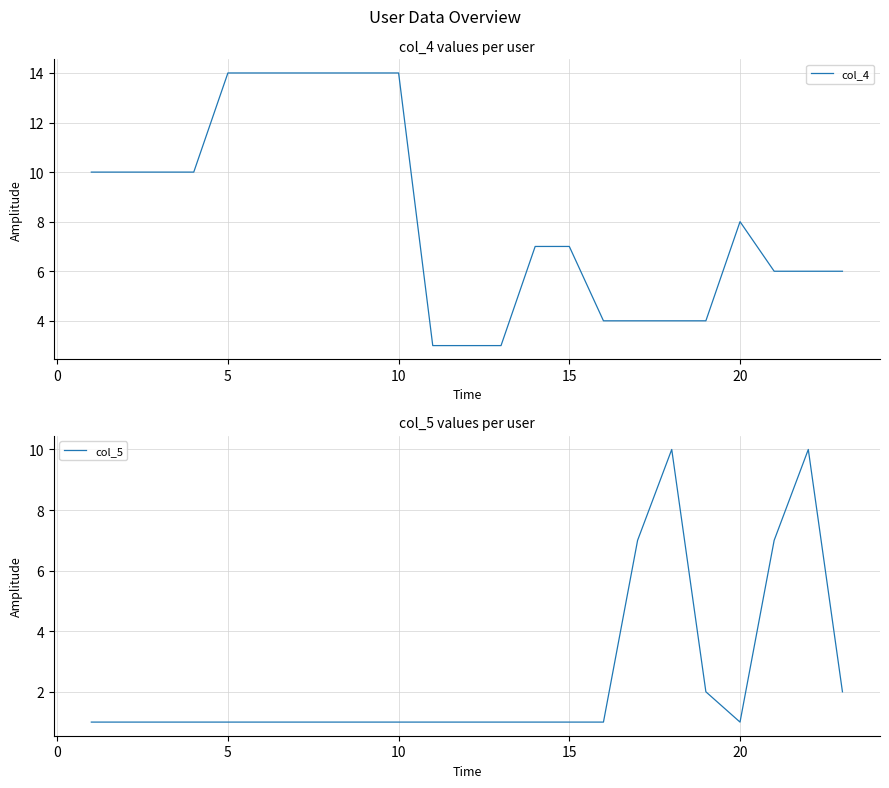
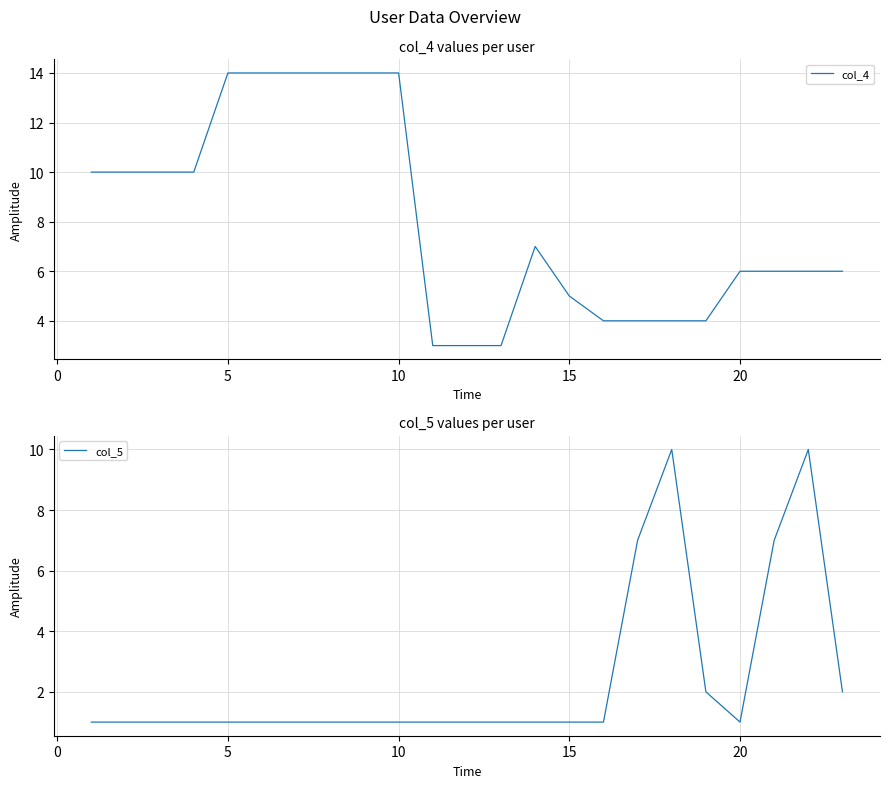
  {
    "col_4 values per user": {
      "5": 14,
      "10": 14,
-     "15": 7,
-     "20": 8
+     "15": 5,
+     "20": 6
    },
    "col_5 values per user": {
      "5": 1.0,
      "10": 1.0,
      "15": 1.0,
      "20": 1.0
    }
  }
